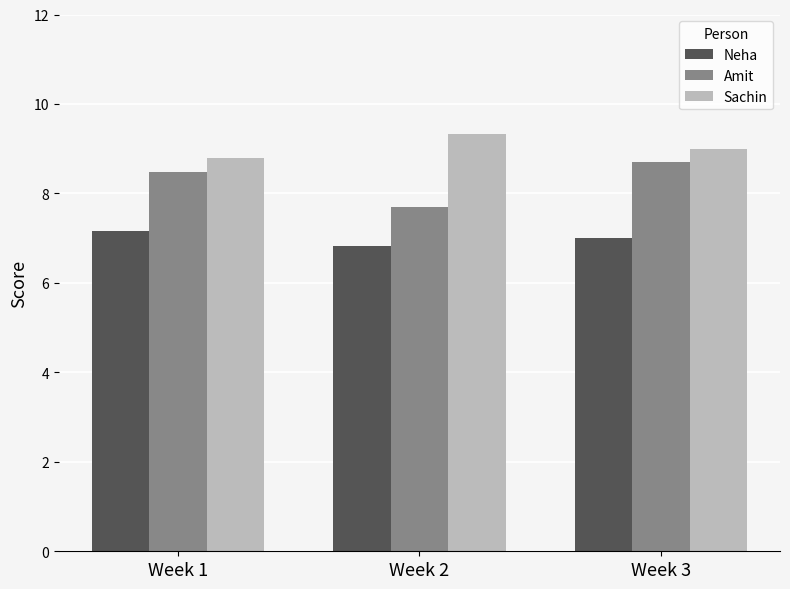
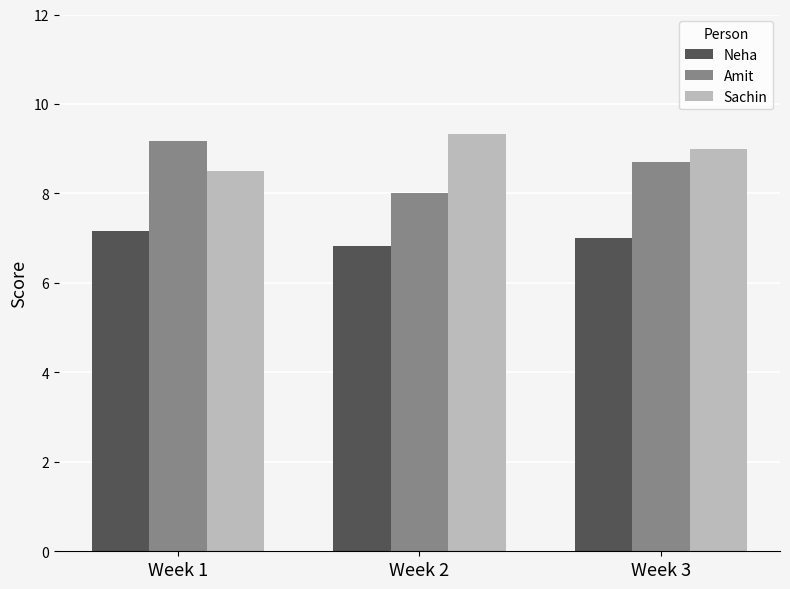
  {
    "Neha": {
      "Week 1": 7.2,
      "Week 2": 6.8,
      "Week 3": 7.0
    },
    "Amit": {
-     "Week 1": 8.5,
-     "Week 2": 7.7,
+     "Week 1": 9.2,
+     "Week 2": 8.0,
      "Week 3": 8.7
    },
    "Sachin": {
-     "Week 1": 8.8,
+     "Week 1": 8.5,
      "Week 2": 9.3,
      "Week 3": 9.0
    }
  }
